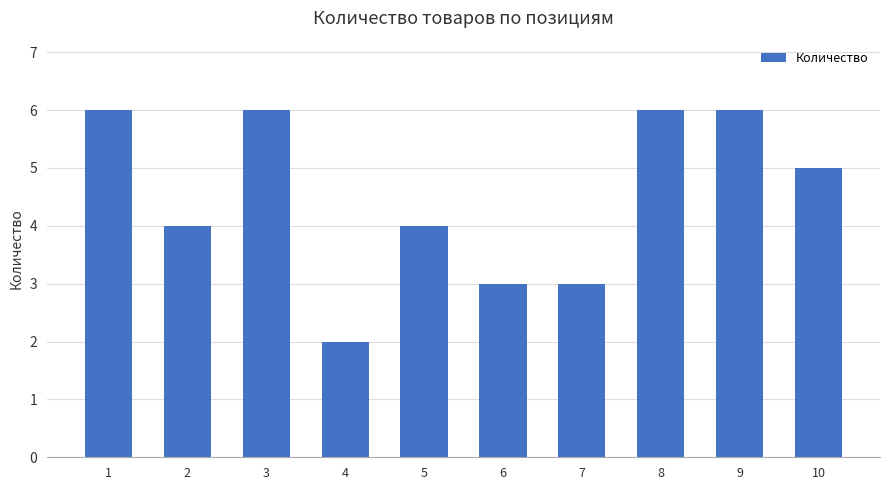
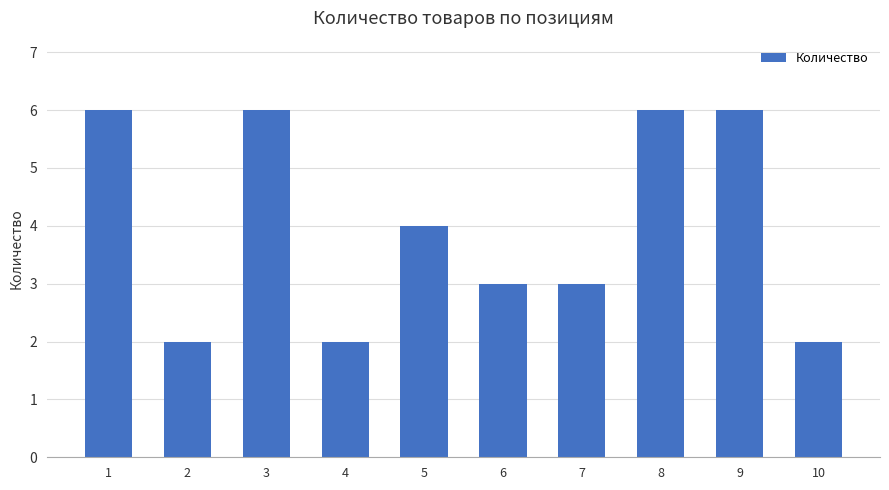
  {
    "1": 6,
-   "2": 4,
+   "2": 2,
    "3": 6,
    "4": 2,
    "5": 4,
    "6": 3,
    "7": 3,
    "8": 6,
    "9": 6,
-   "10": 5
+   "10": 2
  }
